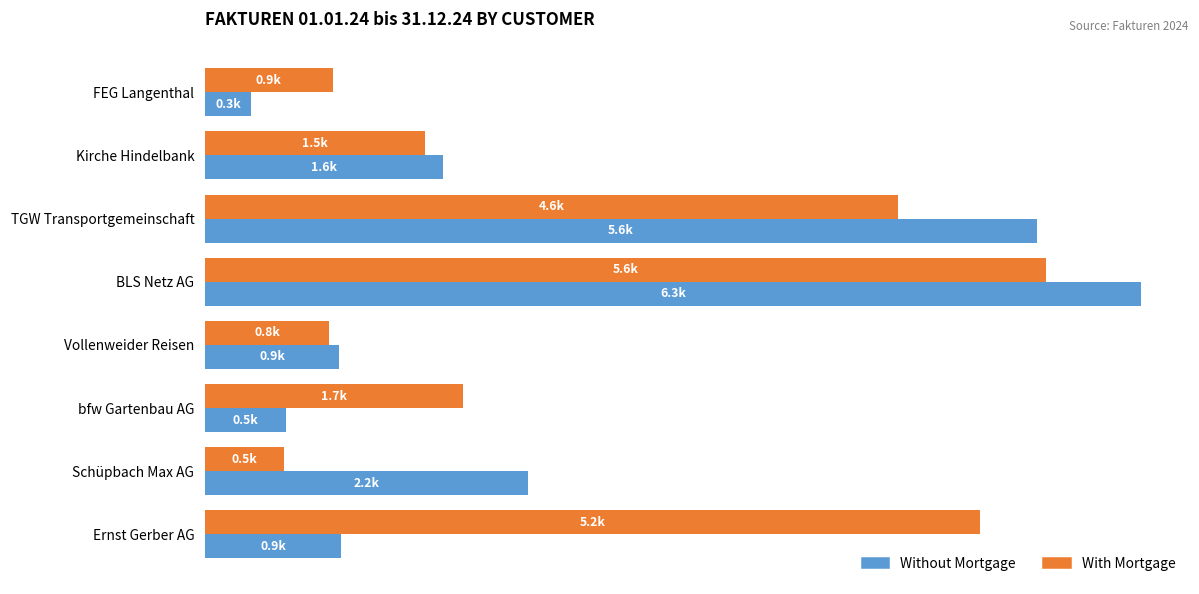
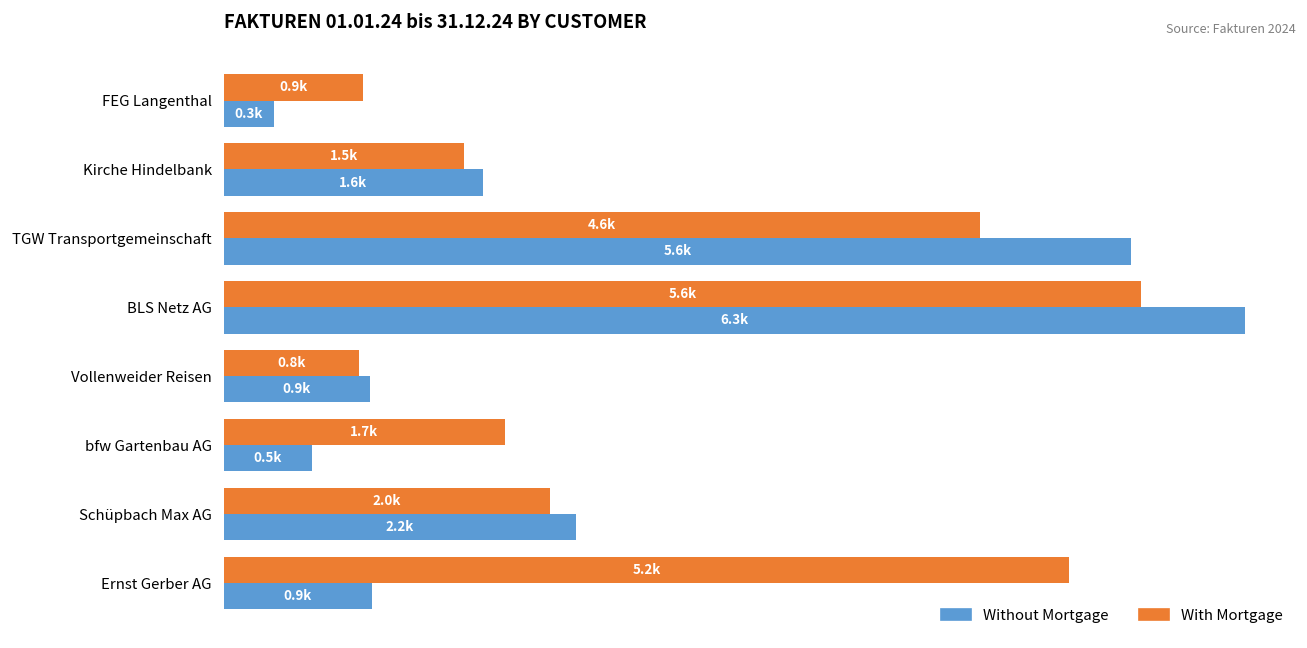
  {
    "Without Mortgage": {
      "FEG Langenthal": "0.3k",
      "Kirche Hindelbank": "1.6k",
      "TGW Transportgemeinschaft": "5.6k",
      "BLS Netz AG": "6.3k",
      "Vollenweider Reisen": "0.9k",
      "bfw Gartenbau AG": "0.5k",
      "Schüpbach Max AG": "2.2k",
      "Ernst Gerber AG": "0.9k"
    },
    "With Mortgage": {
      "FEG Langenthal": "0.9k",
      "Kirche Hindelbank": "1.5k",
      "TGW Transportgemeinschaft": "4.6k",
      "BLS Netz AG": "5.6k",
      "Vollenweider Reisen": "0.8k",
      "bfw Gartenbau AG": "1.7k",
-     "Schüpbach Max AG": "0.5k",
+     "Schüpbach Max AG": "2.0k",
      "Ernst Gerber AG": "5.2k"
    }
  }
